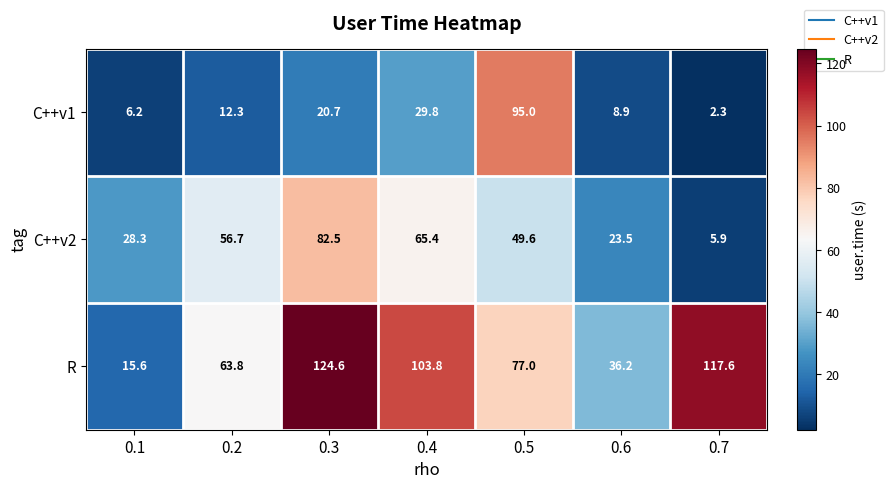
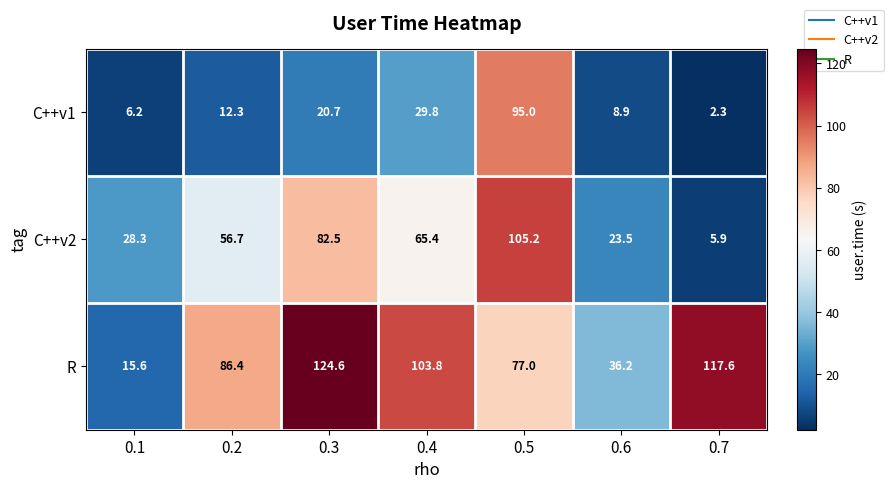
  {
    "C++v1": {
      "0.1": 6.2,
      "0.2": 12.3,
      "0.3": 20.7,
      "0.4": 29.8,
      "0.5": 95.0,
      "0.6": 8.9,
      "0.7": 2.3
    },
    "C++v2": {
      "0.1": 28.3,
      "0.2": 56.7,
      "0.3": 82.5,
      "0.4": 65.4,
-     "0.5": 49.6,
+     "0.5": 105.2,
      "0.6": 23.5,
      "0.7": 5.9
    },
    "R": {
      "0.1": 15.6,
-     "0.2": 63.8,
+     "0.2": 86.4,
      "0.3": 124.6,
      "0.4": 103.8,
      "0.5": 77.0,
      "0.6": 36.2,
      "0.7": 117.6
    }
  }
